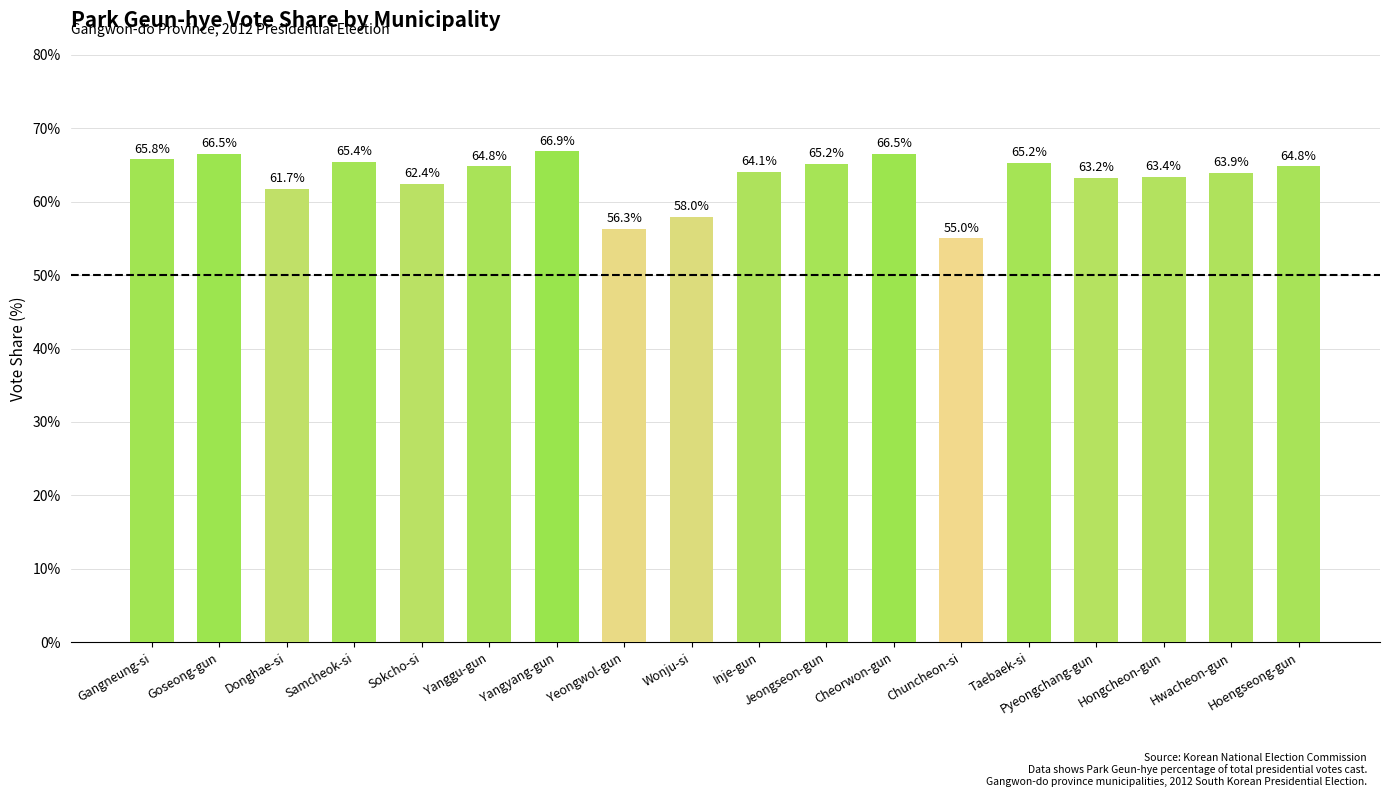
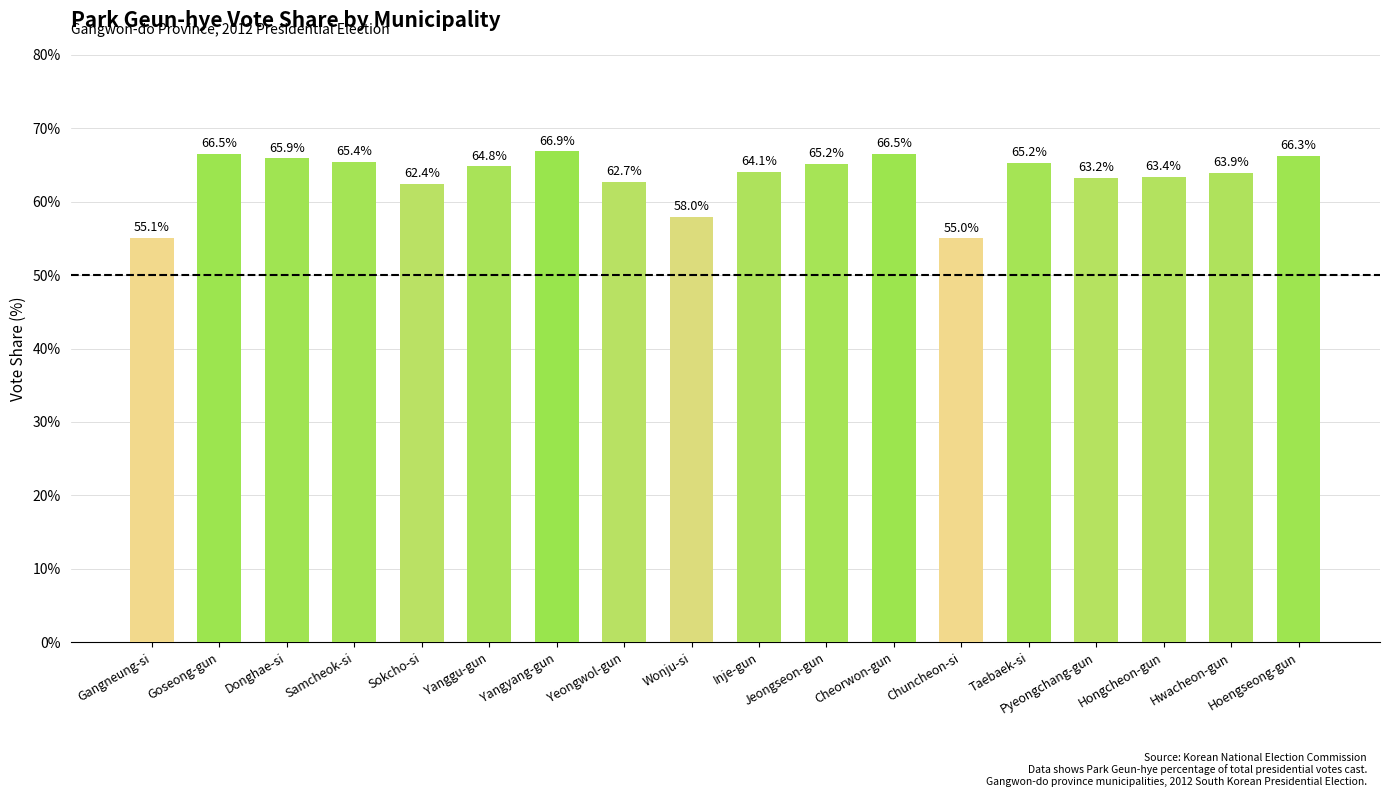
  {
-   "Gangneung-si": "65.8%",
+   "Gangneung-si": "55.1%",
    "Goseong-gun": "66.5%",
-   "Donghae-si": "61.7%",
+   "Donghae-si": "65.9%",
    "Samcheok-si": "65.4%",
    "Sokcho-si": "62.4%",
    "Yanggu-gun": "64.8%",
    "Yangyang-gun": "66.9%",
-   "Yeongwol-gun": "56.3%",
+   "Yeongwol-gun": "62.7%",
    "Wonju-si": "58.0%",
    "Inje-gun": "64.1%",
    "Jeongseon-gun": "65.2%",
    "Cheorwon-gun": "66.5%",
    "Chuncheon-si": "55.0%",
    "Taebaek-si": "65.2%",
    "Pyeongchang-gun": "63.2%",
    "Hongcheon-gun": "63.4%",
    "Hwacheon-gun": "63.9%",
-   "Hoengseong-gun": "64.8%"
+   "Hoengseong-gun": "66.3%"
  }
